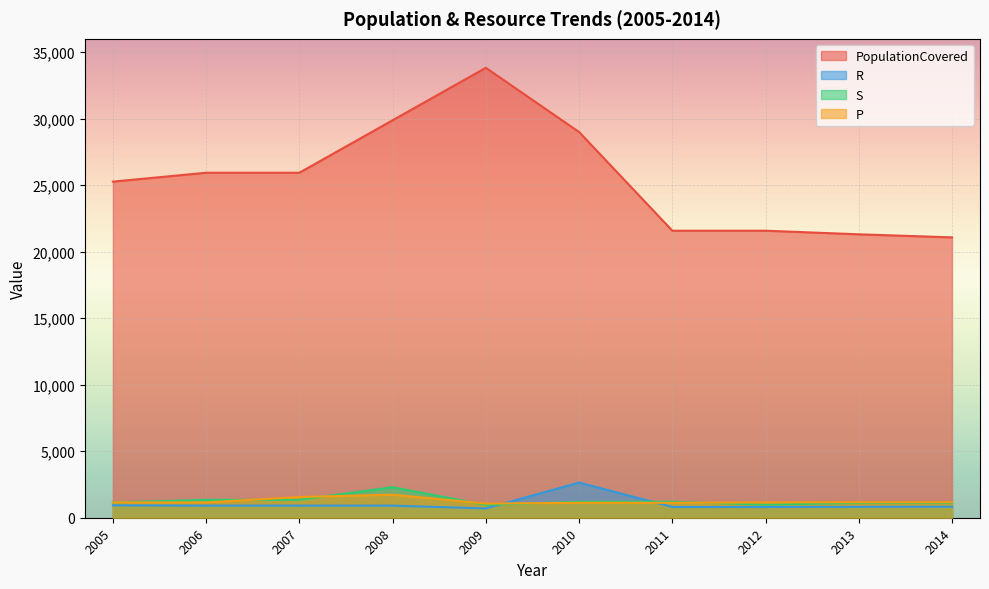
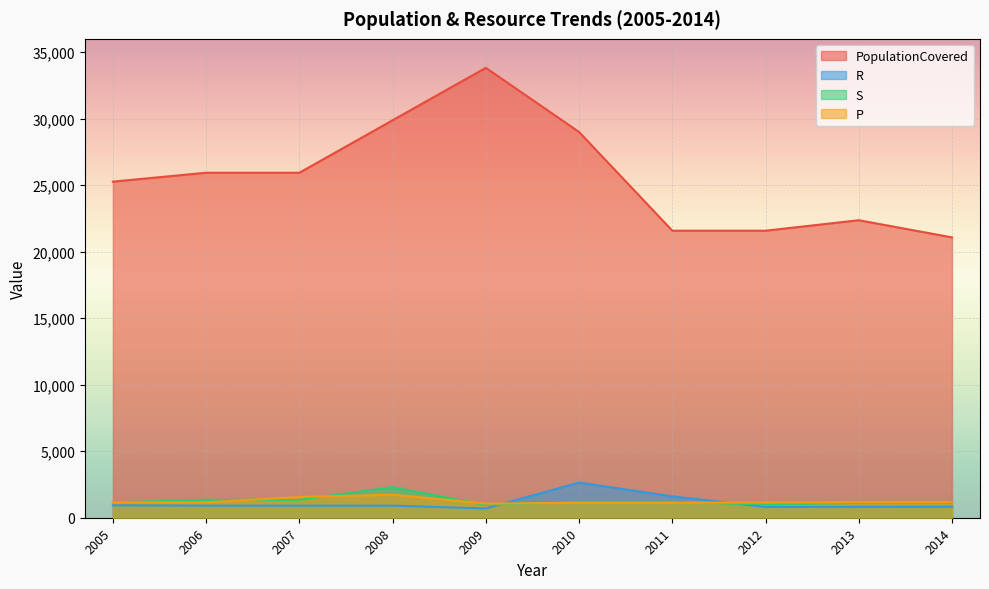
  {
    "PopulationCovered": {
      "2005": "25,300",
      "2006": "25,900",
      "2007": "25,900",
      "2008": "29,900",
      "2009": "33,800",
      "2010": "29,000",
      "2011": "21,600",
      "2012": "21,600",
-     "2013": "21,300",
+     "2013": "22,400",
      "2014": "21,100"
    },
    "R": {
      "2005": "900",
      "2006": "900",
      "2007": "900",
      "2008": "900",
      "2009": "700",
      "2010": "2,600",
-     "2011": "800",
+     "2011": "1,600",
      "2013": "800",
      "2014": "800"
    },
    "S": {
      "2006": "1,300",
      "2007": "1,300",
      "2008": "2,300"
    },
    "P": {
      "2006": "1,200",
      "2007": "1,600",
      "2008": "1,700"
    }
  }
